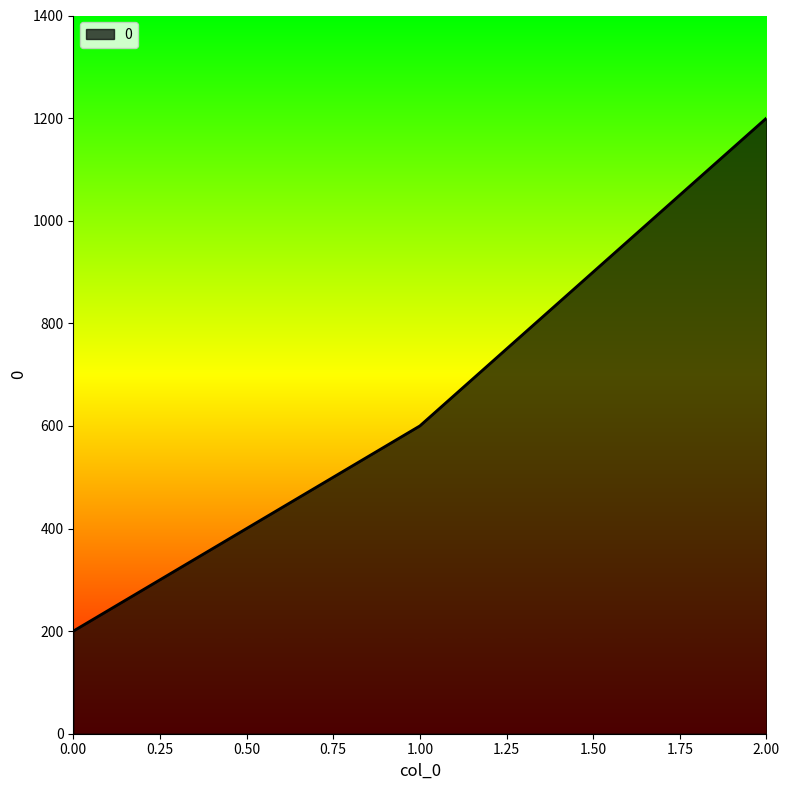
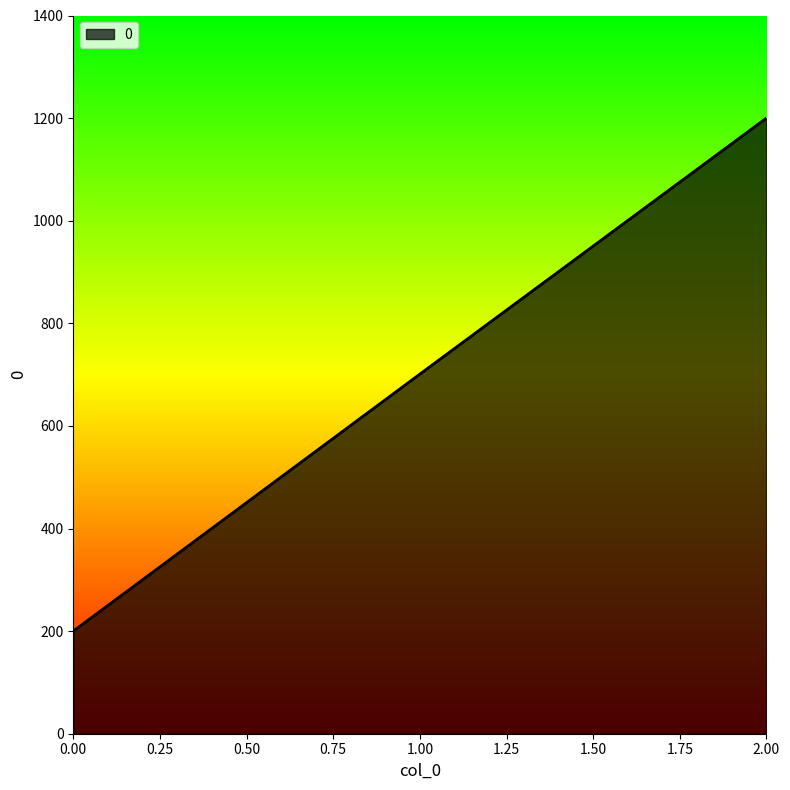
  {
    "0.00": 200,
-   "1.00": 600,
+   "1.00": 700,
    "2.00": 1200
  }
